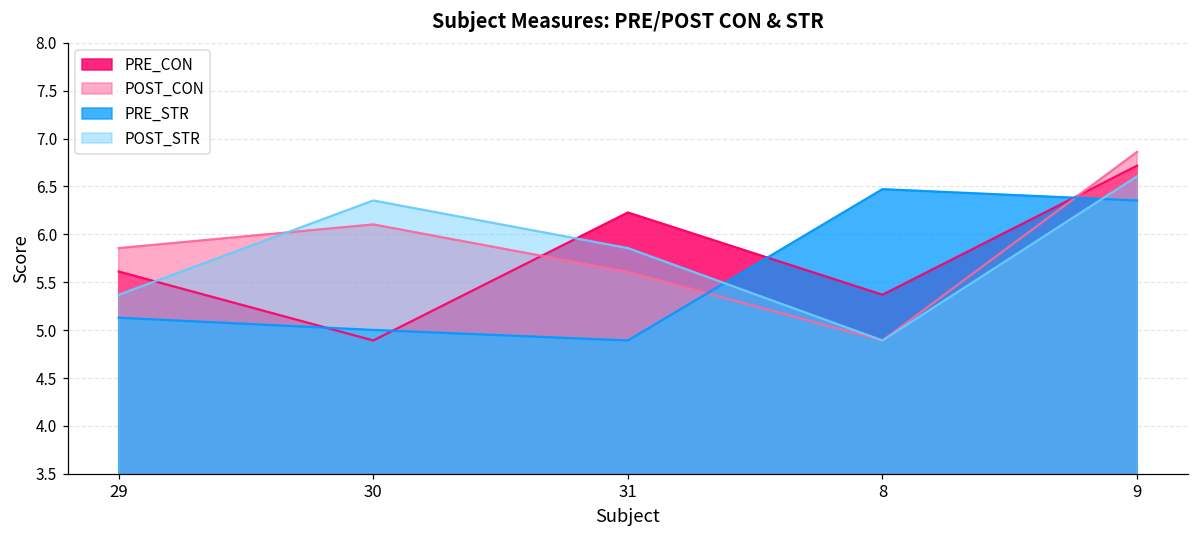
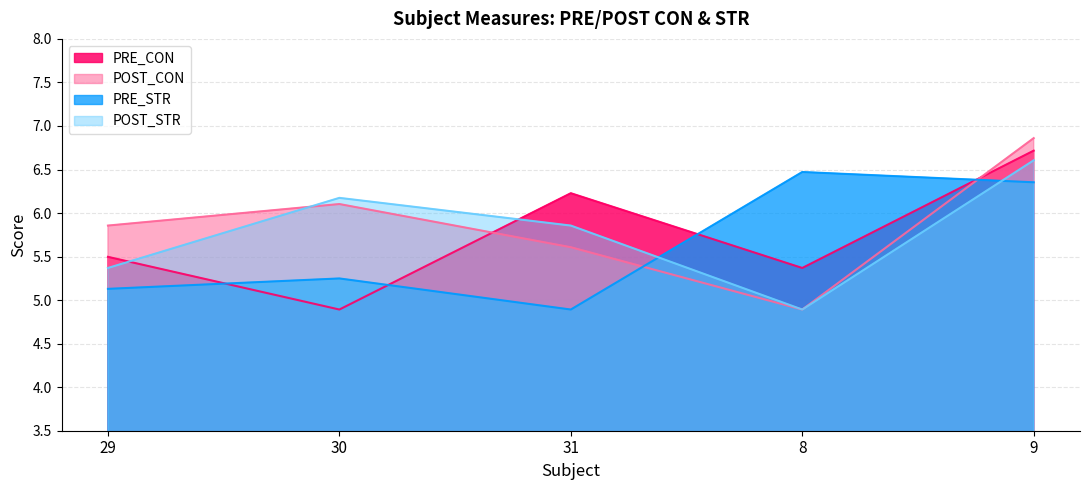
  {
    "PRE_CON": {
-     "29": 5.6,
+     "29": 5.5,
      "30": 4.9,
      "31": 6.2,
      "8": 5.4,
      "9": 6.7
    },
    "POST_CON": {
      "29": 5.9,
      "30": 6.1,
      "31": 5.6,
      "9": 6.9
    },
    "PRE_STR": {
      "29": 5.1,
-     "30": 5.0,
+     "30": 5.2,
      "31": 4.9,
      "8": 6.5,
      "9": 6.4
    },
    "POST_STR": {
      "29": 5.4,
-     "30": 6.4,
+     "30": 6.2,
      "31": 5.9,
      "9": 6.6
    }
  }
